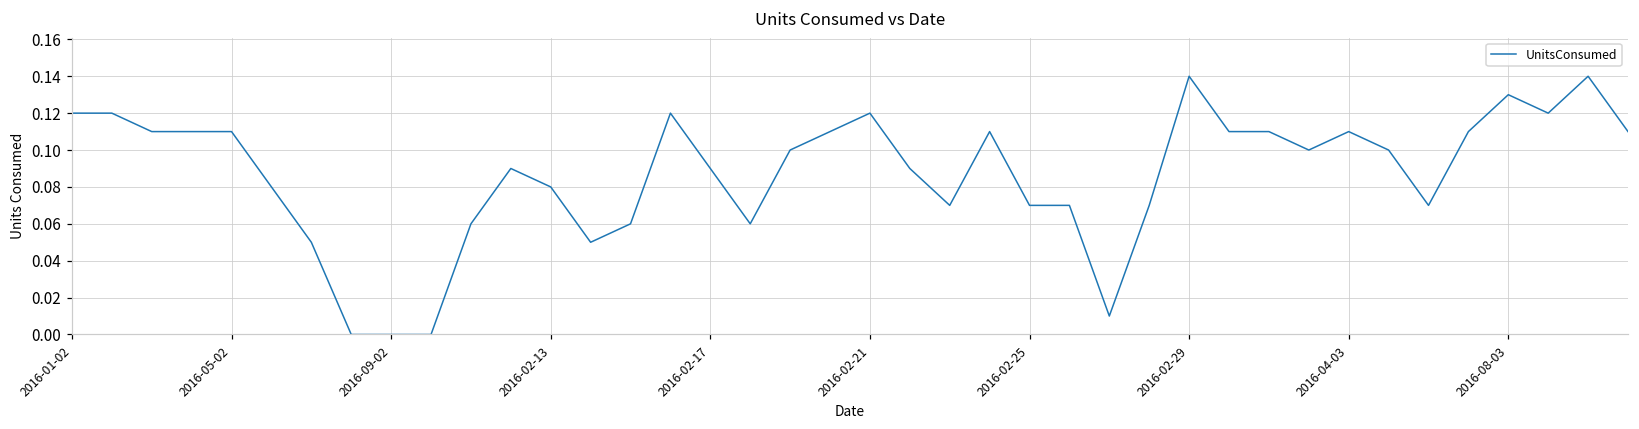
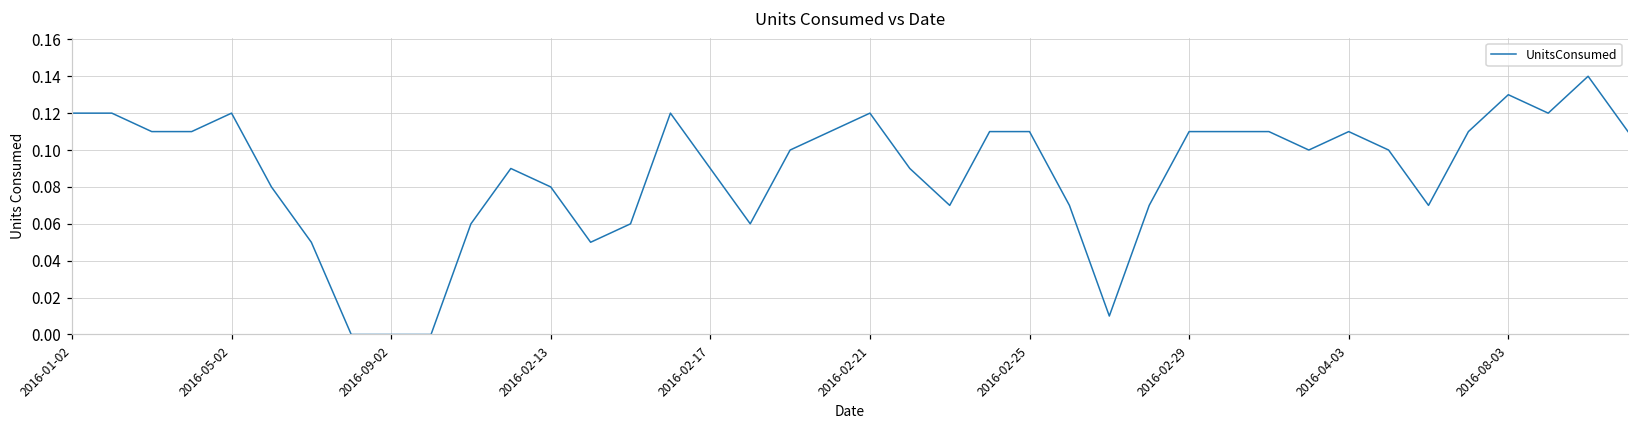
  {
    "2016-01-02": 0.12,
-   "2016-05-02": 0.11,
+   "2016-05-02": 0.12,
    "2016-09-02": 0.00,
    "2016-02-13": 0.08,
    "2016-02-17": 0.09,
    "2016-02-21": 0.12,
-   "2016-02-25": 0.07,
-   "2016-02-29": 0.14,
+   "2016-02-25": 0.11,
+   "2016-02-29": 0.11,
    "2016-04-03": 0.11,
    "2016-08-03": 0.13
  }
